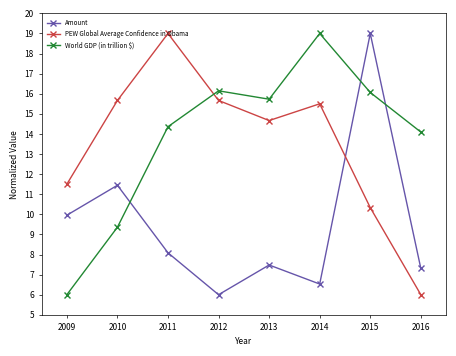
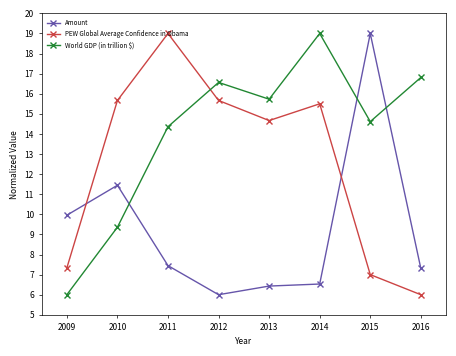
  {
    "Amount": {
      "2009": 10.0,
      "2010": 11.4,
-     "2011": 8.1,
+     "2011": 7.4,
      "2012": 6.0,
-     "2013": 7.5,
+     "2013": 6.4,
      "2014": 6.5,
      "2015": 19.0,
      "2016": 7.3
    },
    "PEW Global Average Confidence in Obama": {
-     "2009": 11.5,
+     "2009": 7.3,
      "2010": 15.7,
      "2011": 19.0,
      "2012": 15.7,
      "2013": 14.7,
      "2014": 15.5,
-     "2015": 10.3,
+     "2015": 7.0,
      "2016": 6.0
    },
    "World GDP (in trillion $)": {
      "2009": 6.0,
      "2010": 9.4,
      "2011": 14.4,
-     "2012": 16.1,
+     "2012": 16.6,
      "2013": 15.7,
      "2014": 19.0,
-     "2015": 16.1,
-     "2016": 14.1
+     "2015": 14.6,
+     "2016": 16.8
    }
  }
